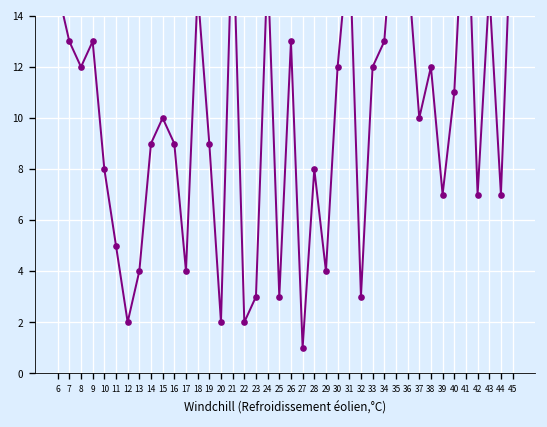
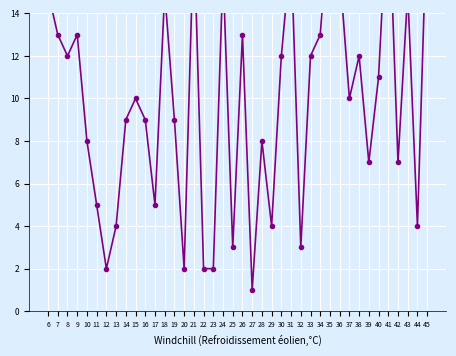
  {
    "7": 13,
    "8": 12,
    "9": 13,
    "10": 8,
    "11": 5,
    "12": 2,
    "13": 4,
    "14": 9,
    "15": 10,
    "16": 9,
-   "17": 4,
+   "17": 5,
    "19": 9,
    "20": 2,
    "22": 2,
-   "23": 3,
+   "23": 2,
    "25": 3,
    "26": 13,
    "27": 1,
    "28": 8,
    "29": 4,
    "30": 12,
    "32": 3,
    "33": 12,
    "34": 13,
    "37": 10,
    "38": 12,
    "39": 7,
    "40": 11,
    "42": 7,
-   "44": 7
+   "44": 4
  }
